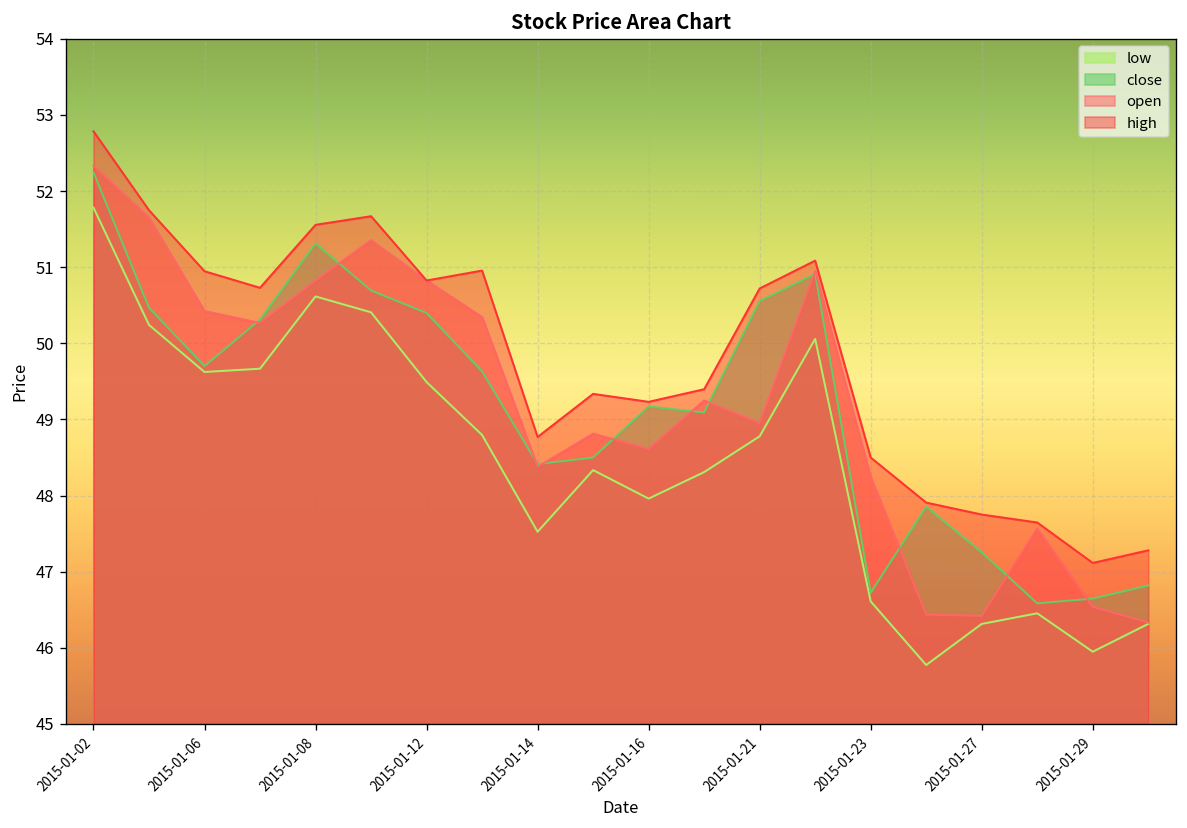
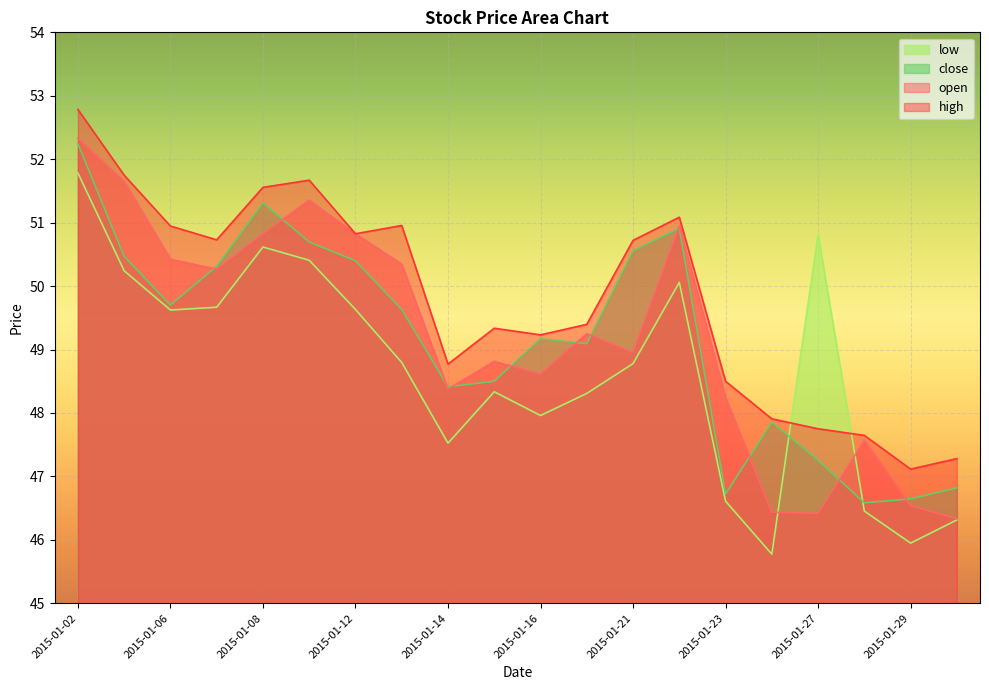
  {
    "low": {
      "2015-01-02": 51.8,
      "2015-01-06": 49.6,
      "2015-01-08": 50.6,
-     "2015-01-12": 49.5,
+     "2015-01-12": 49.6,
      "2015-01-14": 47.5,
      "2015-01-16": 48.0,
      "2015-01-21": 48.8,
      "2015-01-23": 46.6,
-     "2015-01-27": 46.3,
+     "2015-01-27": 50.8,
      "2015-01-29": 45.9
    },
    "close": {
      "2015-01-02": 52.2,
      "2015-01-06": 49.7,
      "2015-01-08": 51.3,
      "2015-01-12": 50.4,
      "2015-01-16": 49.2,
      "2015-01-21": 50.6,
      "2015-01-23": 46.7,
      "2015-01-27": 47.3,
      "2015-01-29": 46.6
    }
  }
